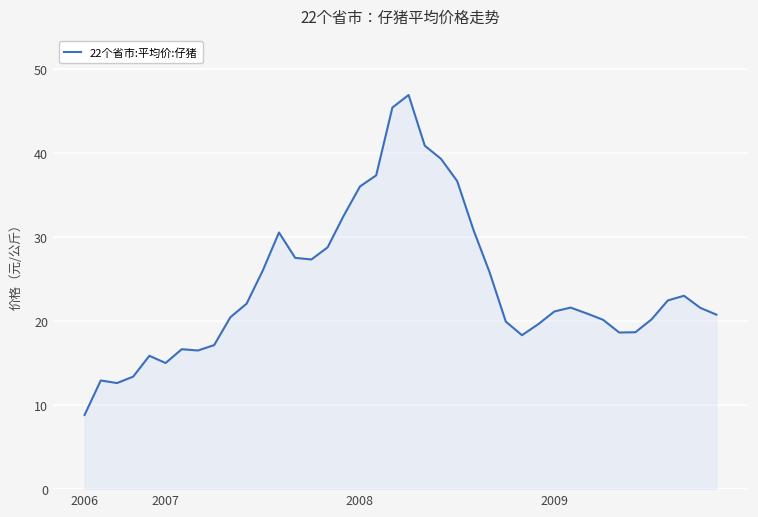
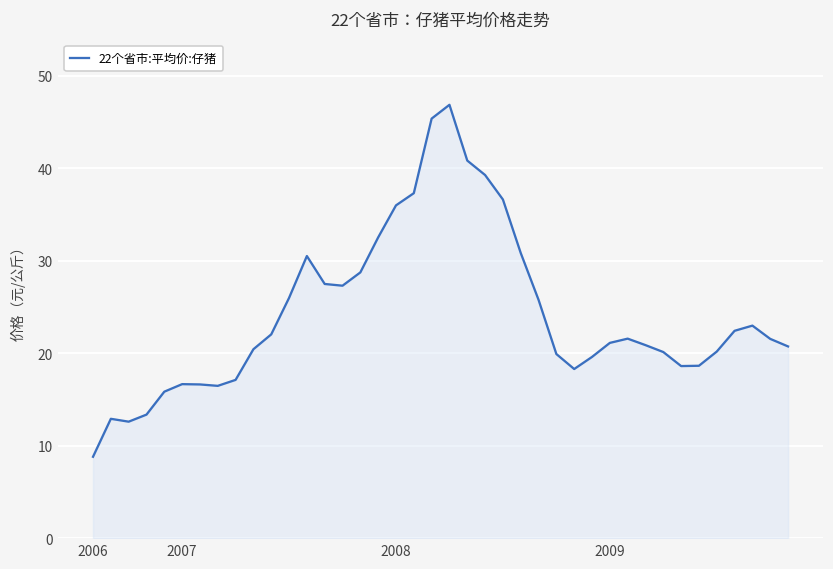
  {
    "2006": 9,
-   "2007": 15,
+   "2007": 17,
    "2008": 36,
    "2009": 21
  }
